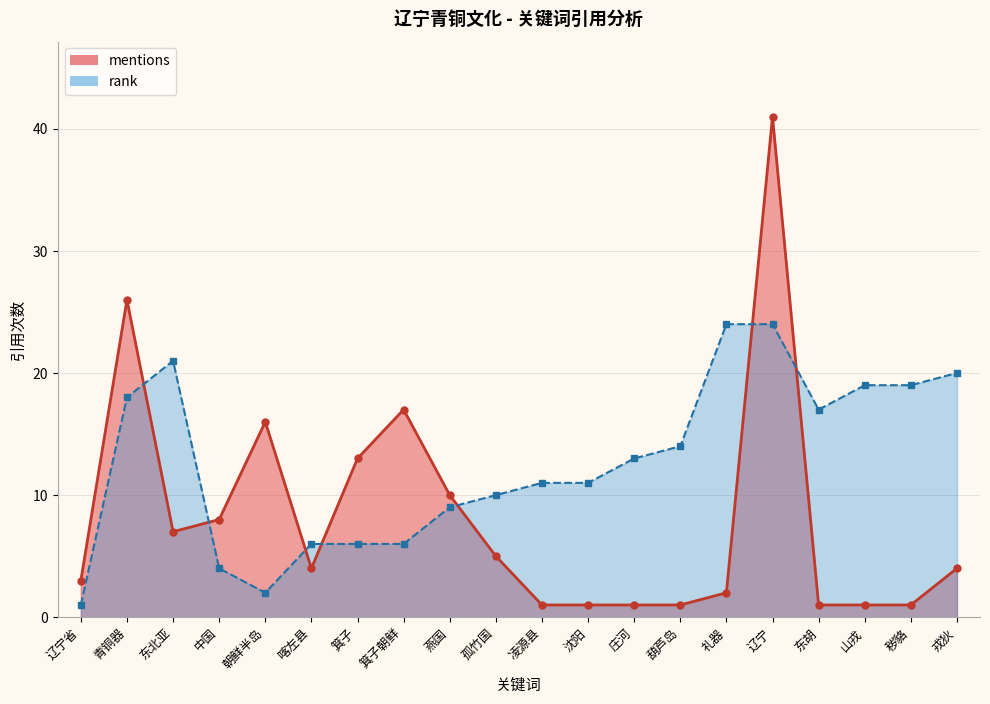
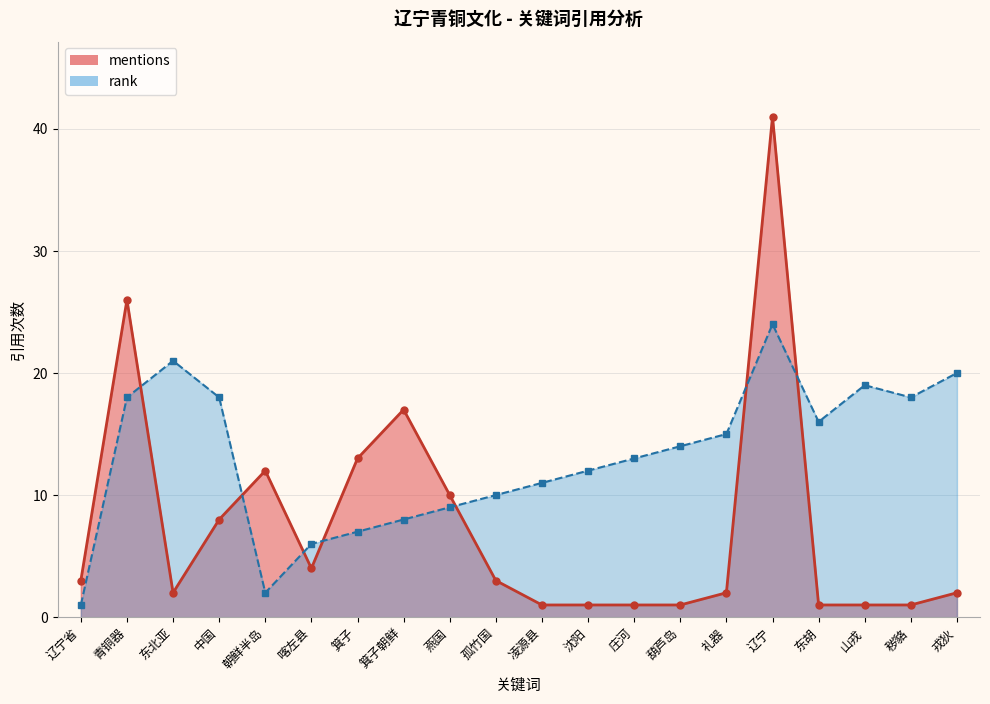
  {
    "mentions": {
      "辽宁省": 3,
      "青铜器": 26,
-     "东北亚": 7,
+     "东北亚": 2,
      "中国": 8,
-     "朝鲜半岛": 16,
+     "朝鲜半岛": 12,
      "喀左县": 4,
      "箕子": 13,
      "箕子朝鲜": 17,
      "燕国": 10,
-     "孤竹国": 5,
+     "孤竹国": 3,
      "凌源县": 1,
      "沈阳": 1,
      "庄河": 1,
      "葫芦岛": 1,
      "礼器": 2,
      "辽宁": 41,
      "东胡": 1,
      "山戎": 1,
      "秽貉": 1,
-     "戎狄": 4
+     "戎狄": 2
    },
    "rank": {
      "辽宁省": 1,
      "青铜器": 18,
      "东北亚": 21,
-     "中国": 4,
+     "中国": 18,
      "朝鲜半岛": 2,
      "喀左县": 6,
-     "箕子": 6,
-     "箕子朝鲜": 6,
+     "箕子": 7,
+     "箕子朝鲜": 8,
      "燕国": 9,
      "孤竹国": 10,
      "凌源县": 11,
-     "沈阳": 11,
+     "沈阳": 12,
      "庄河": 13,
      "葫芦岛": 14,
-     "礼器": 24,
+     "礼器": 15,
      "辽宁": 24,
-     "东胡": 17,
+     "东胡": 16,
      "山戎": 19,
-     "秽貉": 19,
+     "秽貉": 18,
      "戎狄": 20
    }
  }
